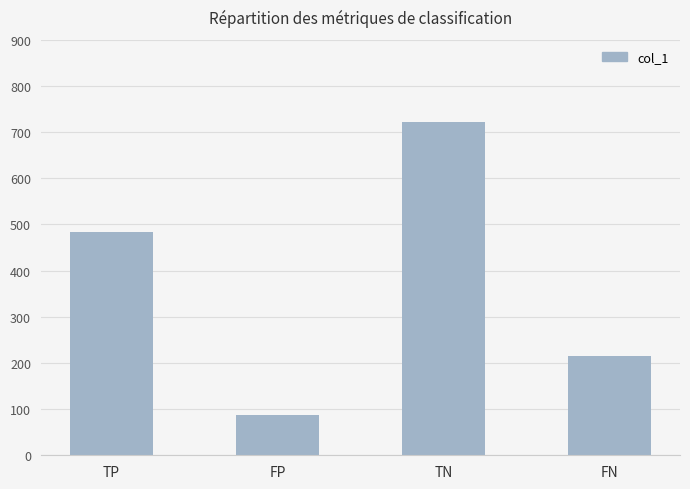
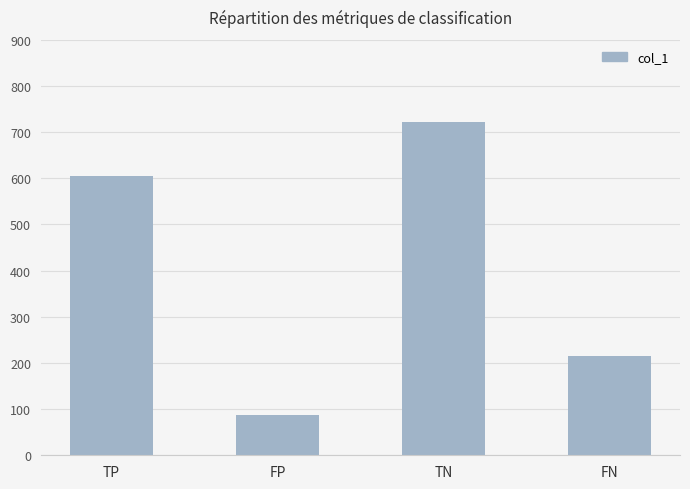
  {
-   "TP": 480,
+   "TP": 610,
    "FP": 90,
    "TN": 720,
    "FN": 210
  }
